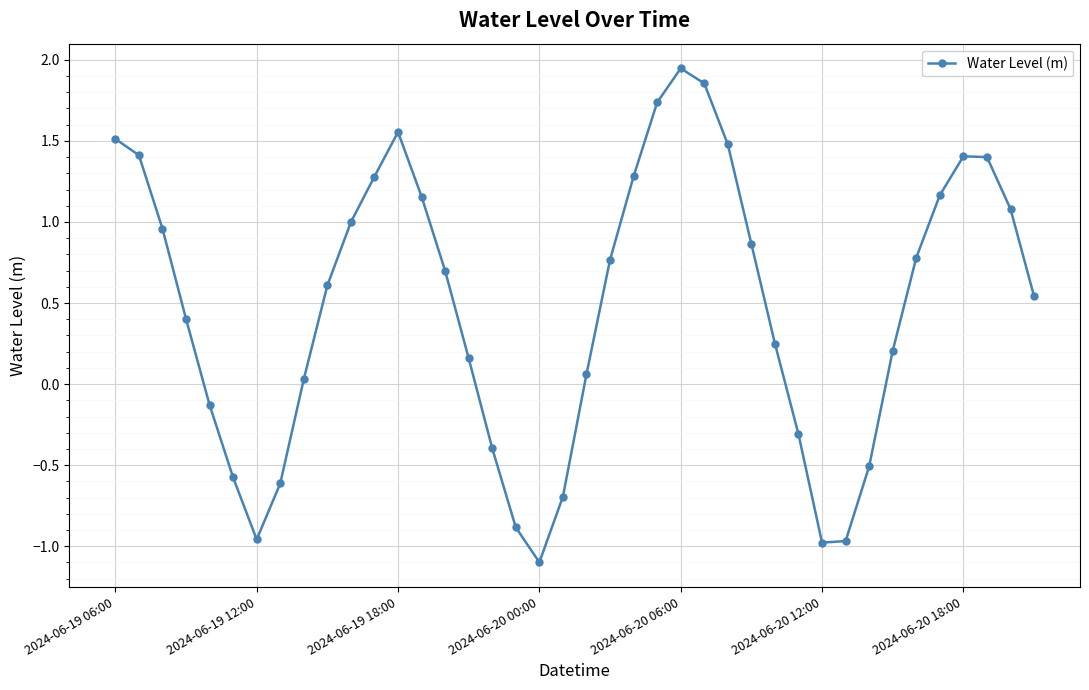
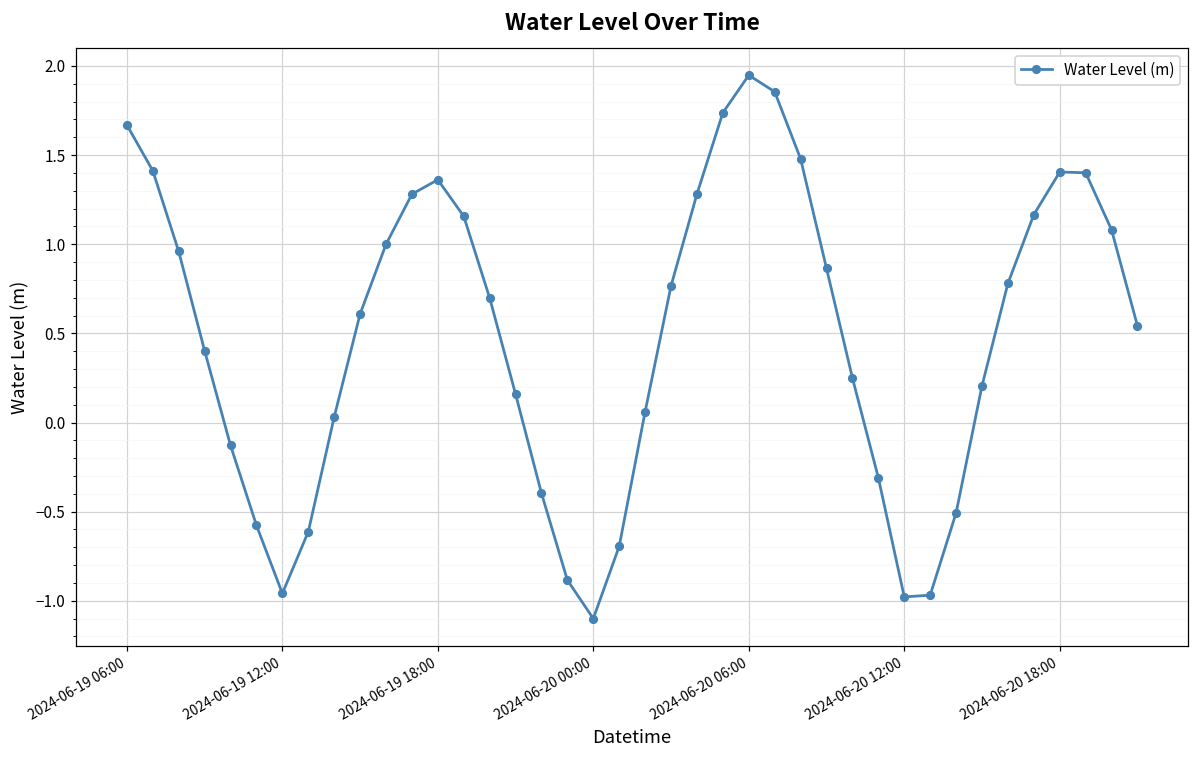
  {
-   "2024-06-19 06:00": 1.51,
+   "2024-06-19 06:00": 1.67,
    "2024-06-19 12:00": -0.96,
-   "2024-06-19 18:00": 1.55,
+   "2024-06-19 18:00": 1.36,
    "2024-06-20 00:00": -1.10,
    "2024-06-20 06:00": 1.95,
    "2024-06-20 12:00": -0.98,
    "2024-06-20 18:00": 1.40
  }
